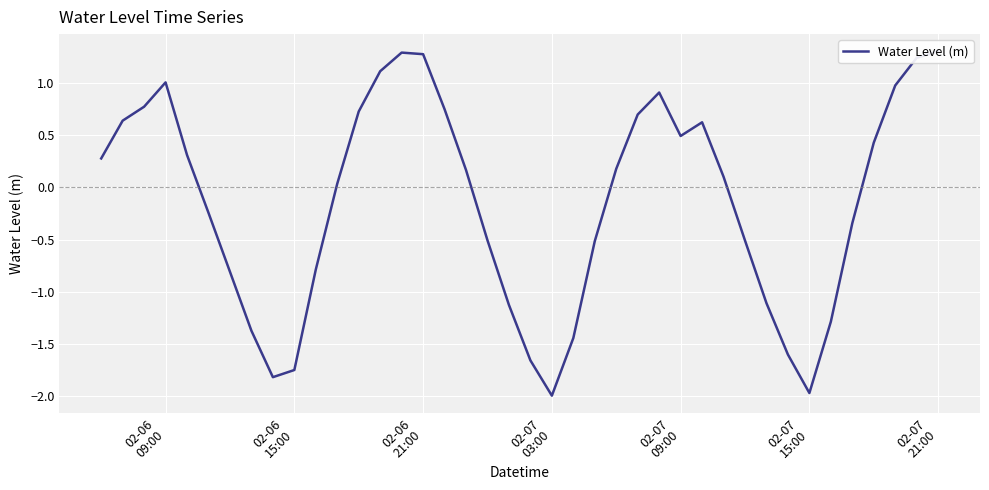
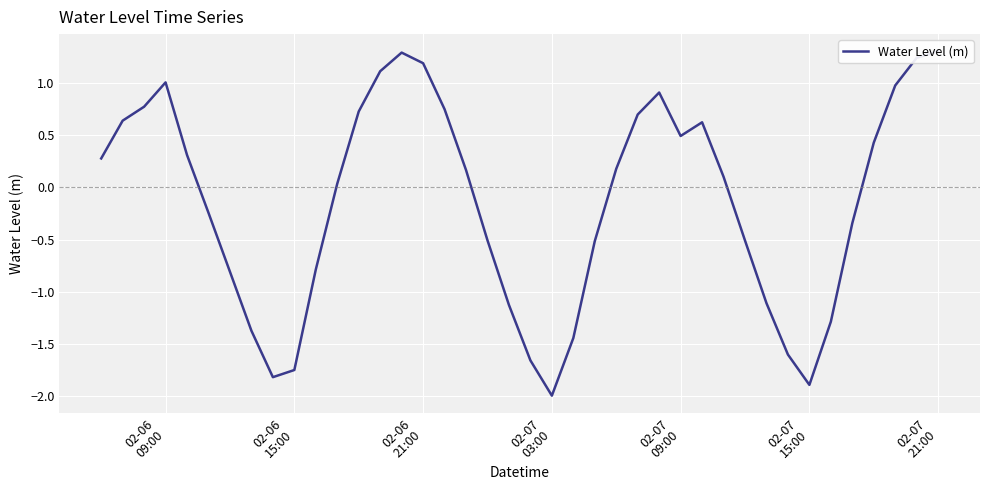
  {
    "02-06 09:00": 1.01,
    "02-06 15:00": -1.75,
-   "02-06 21:00": 1.28,
+   "02-06 21:00": 1.19,
    "02-07 03:00": -2.00,
    "02-07 09:00": 0.49,
-   "02-07 15:00": -1.97
+   "02-07 15:00": -1.90
  }
